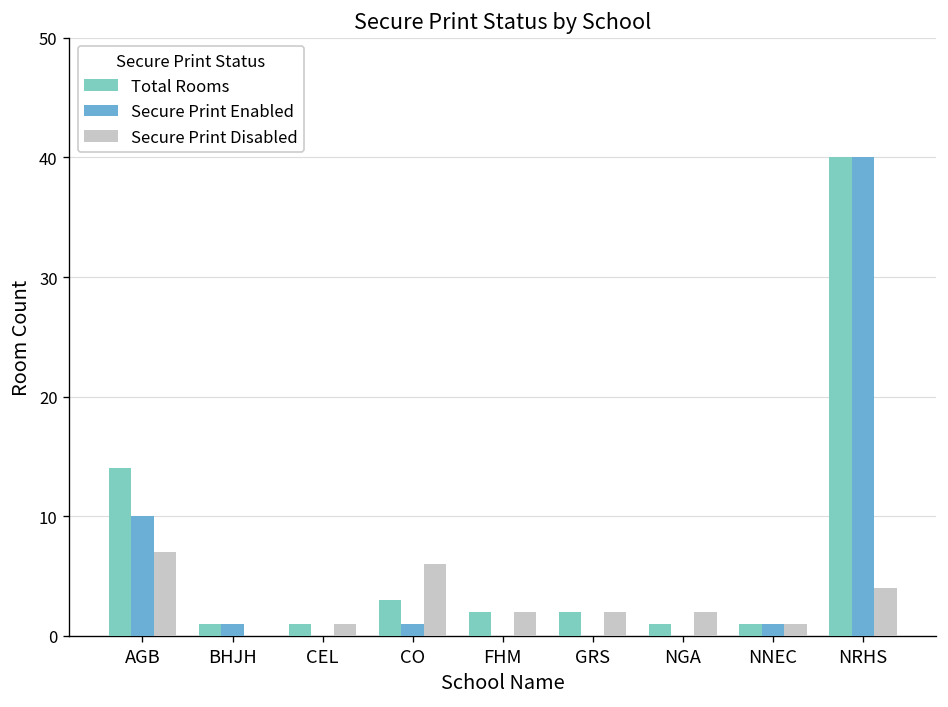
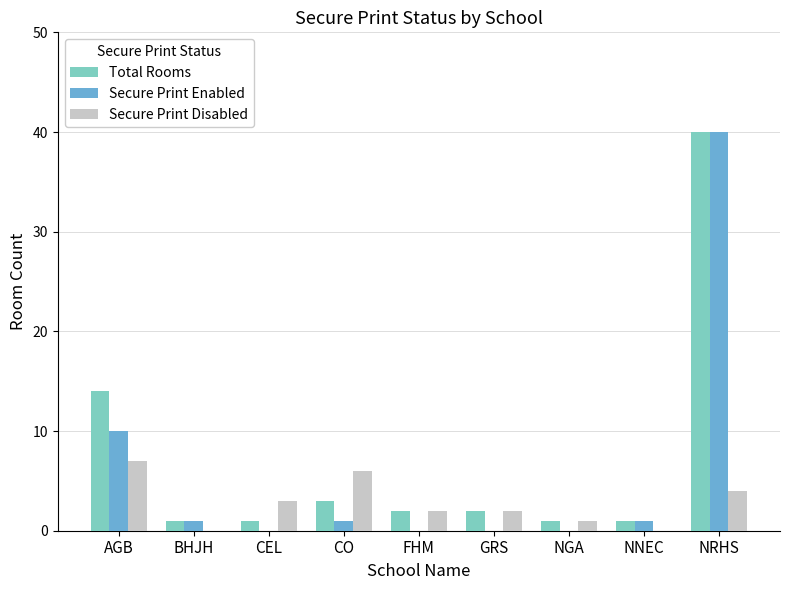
  {
    "Secure Print Disabled": {
      "AGB": 7,
      "BHJH": 0,
-     "CEL": 1,
+     "CEL": 3,
      "CO": 6,
      "FHM": 2,
      "GRS": 2,
-     "NGA": 2,
-     "NNEC": 1,
+     "NGA": 1,
+     "NNEC": 0,
      "NRHS": 4
    }
  }
